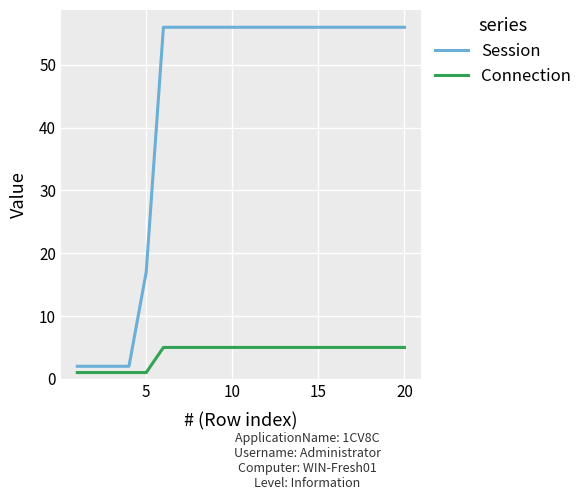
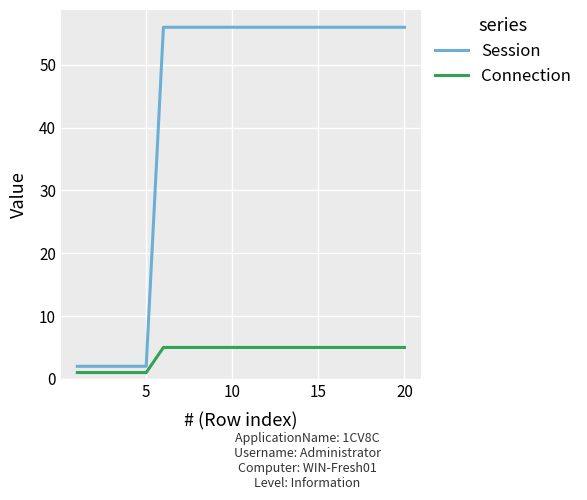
  {
    "Session": {
-     "5": 17,
+     "5": 2,
      "10": 56,
      "15": 56,
      "20": 56
    },
    "Connection": {
      "5": 1,
      "10": 5,
      "15": 5,
      "20": 5
    }
  }
